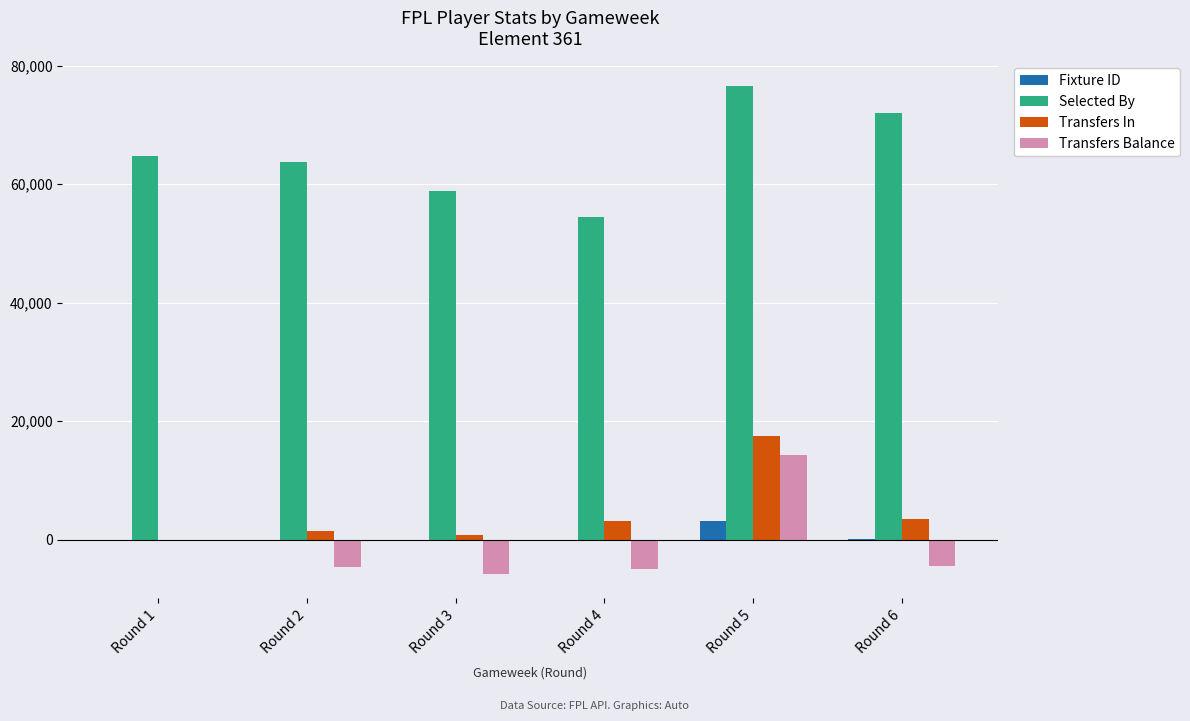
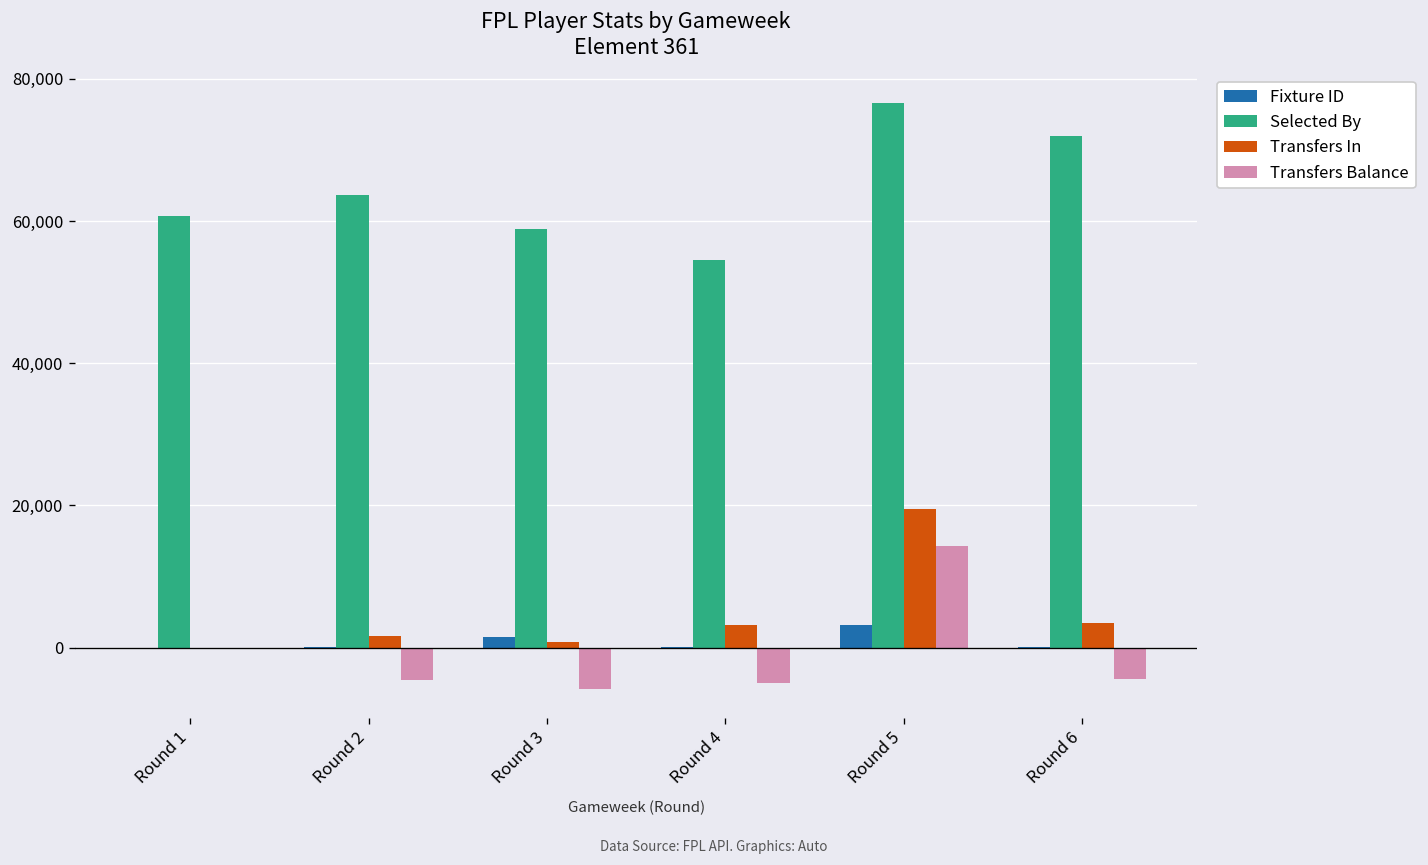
  {
    "Fixture ID": {
-     "Round 3": "0",
+     "Round 3": "2,000",
      "Round 5": "3,000"
    },
    "Selected By": {
-     "Round 1": "65,000",
+     "Round 1": "61,000",
      "Round 2": "64,000",
      "Round 3": "59,000",
      "Round 4": "54,000",
      "Round 5": "77,000",
      "Round 6": "72,000"
    },
    "Transfers In": {
      "Round 1": "0",
      "Round 2": "2,000",
      "Round 3": "1,000",
      "Round 4": "3,000",
-     "Round 5": "17,000",
+     "Round 5": "20,000",
      "Round 6": "4,000"
    },
    "Transfers Balance": {
      "Round 1": "0",
      "Round 2": "-5,000",
      "Round 3": "-6,000",
      "Round 4": "-5,000",
      "Round 5": "14,000",
      "Round 6": "-4,000"
    }
  }
